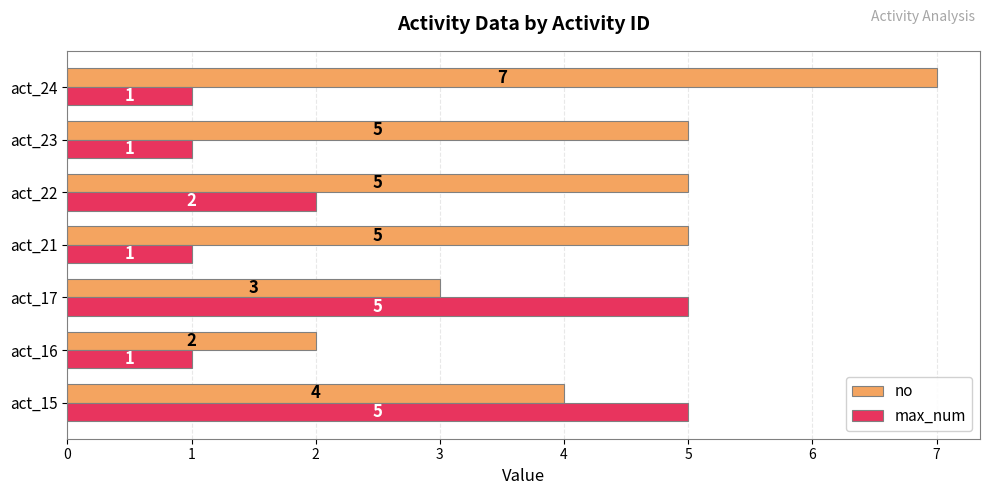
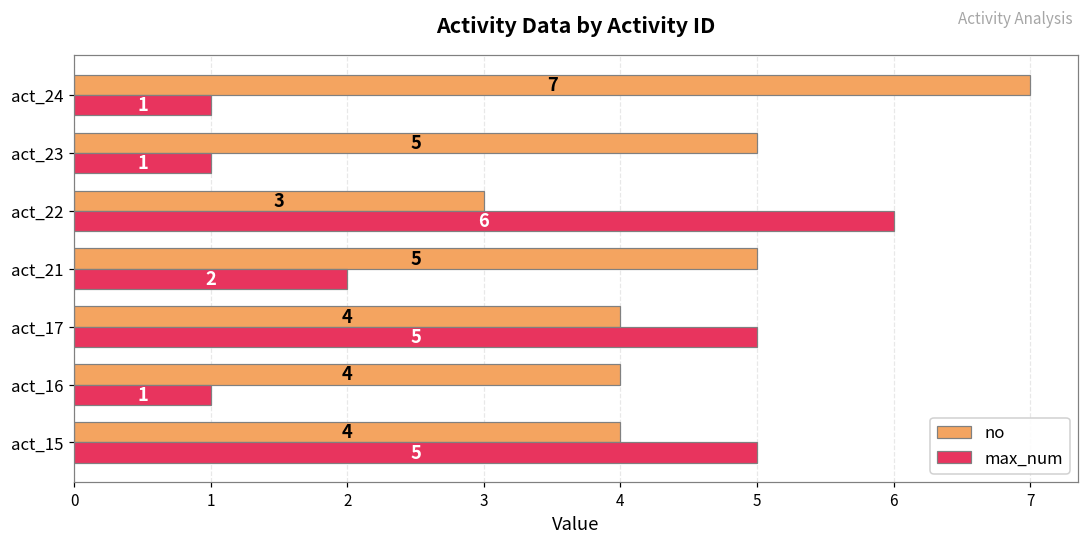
  {
    "no": {
      "act_24": 7,
      "act_23": 5,
-     "act_22": 5,
+     "act_22": 3,
      "act_21": 5,
-     "act_17": 3,
-     "act_16": 2,
+     "act_17": 4,
+     "act_16": 4,
      "act_15": 4
    },
    "max_num": {
      "act_24": 1,
      "act_23": 1,
-     "act_22": 2,
-     "act_21": 1,
+     "act_22": 6,
+     "act_21": 2,
      "act_17": 5,
      "act_16": 1,
      "act_15": 5
    }
  }
